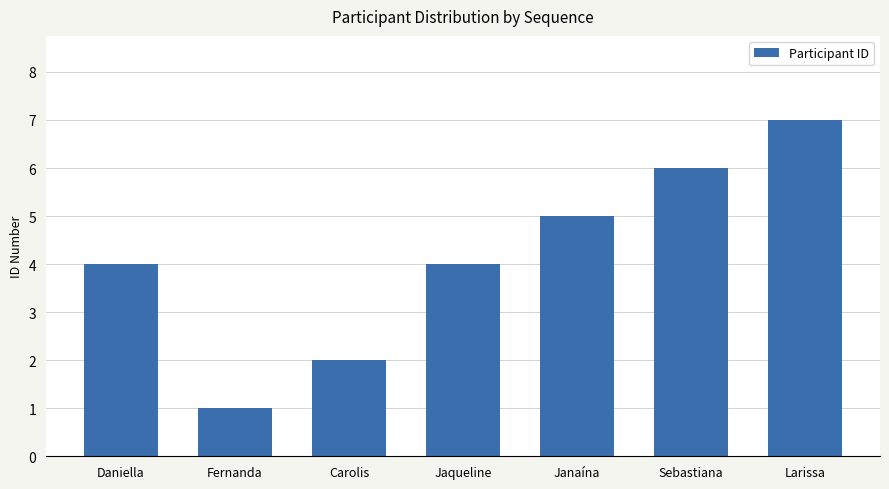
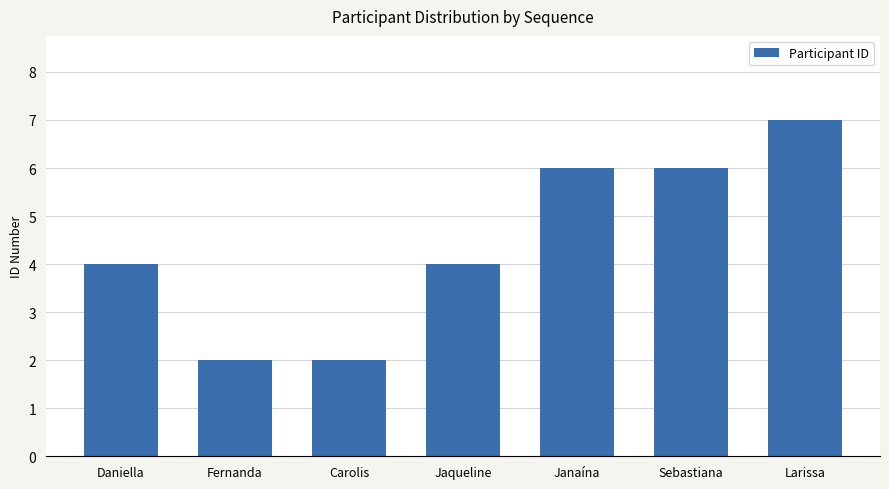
  {
    "Daniella": 4,
-   "Fernanda": 1,
+   "Fernanda": 2,
    "Carolis": 2,
    "Jaqueline": 4,
-   "Janaína": 5,
+   "Janaína": 6,
    "Sebastiana": 6,
    "Larissa": 7
  }
